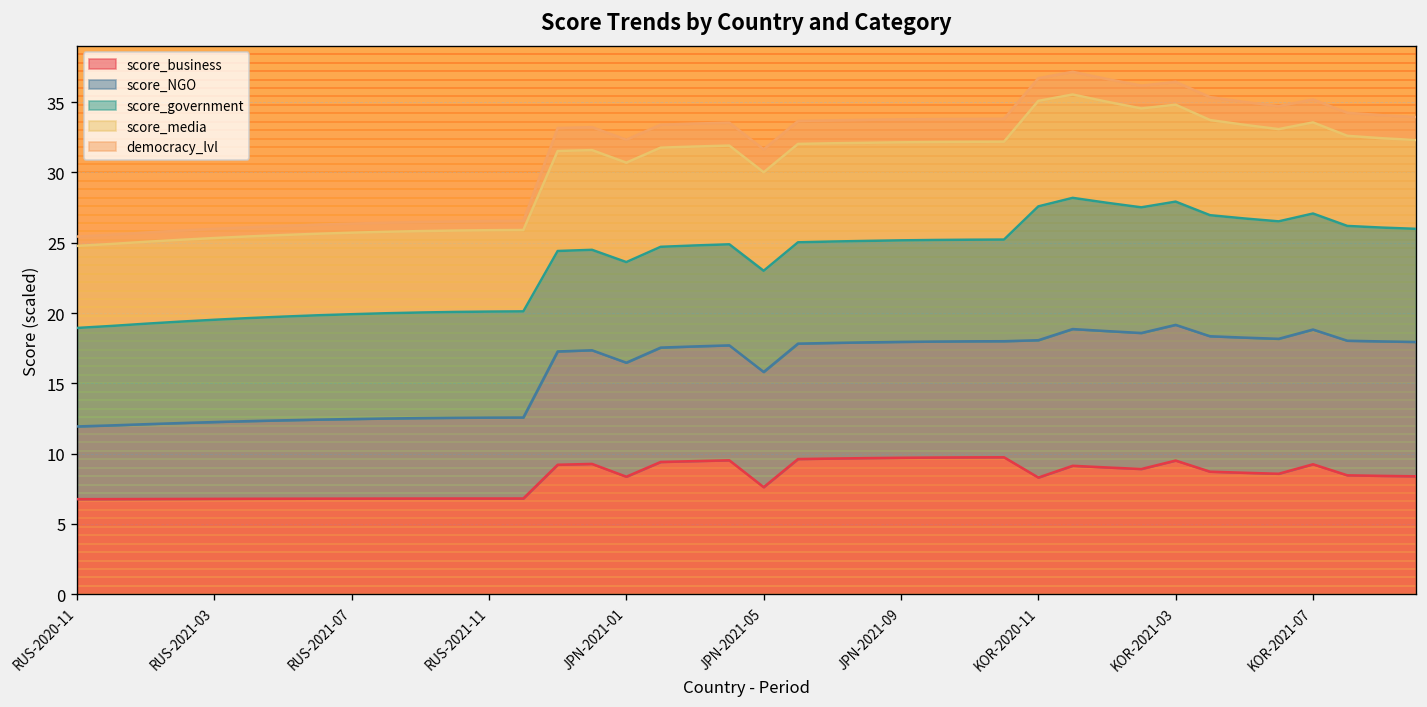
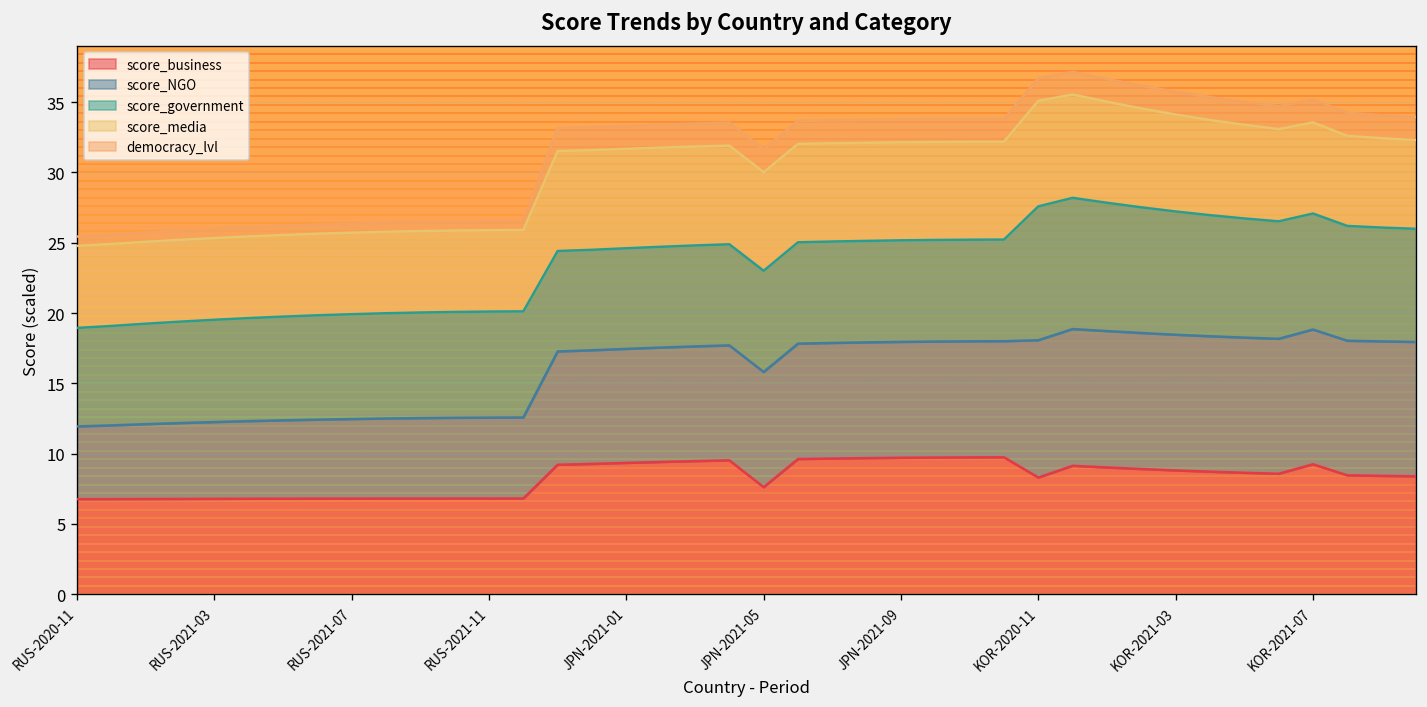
  {
    "score_business": {
      "RUS-2020-11": 6.8,
      "RUS-2021-03": 6.8,
      "RUS-2021-07": 6.8,
      "RUS-2021-11": 6.8,
-     "JPN-2021-01": 8.4,
+     "JPN-2021-01": 9.3,
      "JPN-2021-05": 7.6,
      "JPN-2021-09": 9.7,
      "KOR-2020-11": 8.3,
-     "KOR-2021-03": 9.5,
+     "KOR-2021-03": 8.8,
      "KOR-2021-07": 9.2
    }
  }
